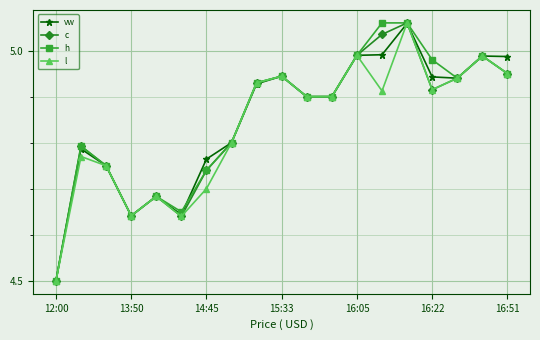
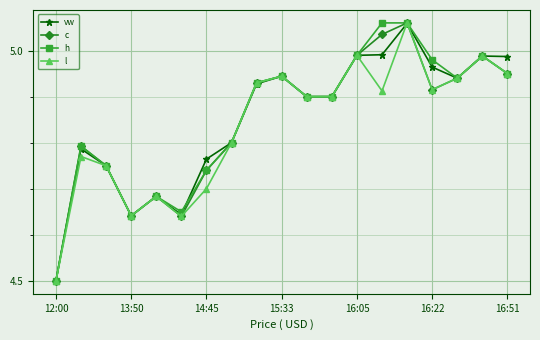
  {
    "vw": {
      "14:45": 4.76,
-     "16:22": 4.94,
+     "16:22": 4.96,
      "16:51": 4.99
    }
  }
